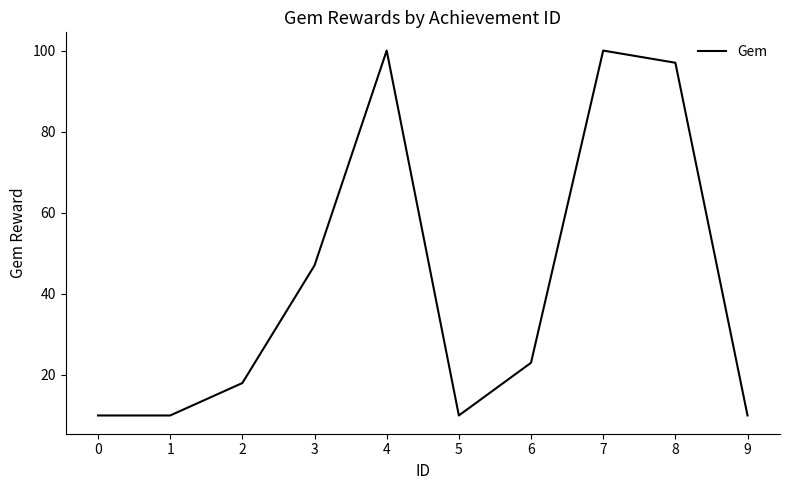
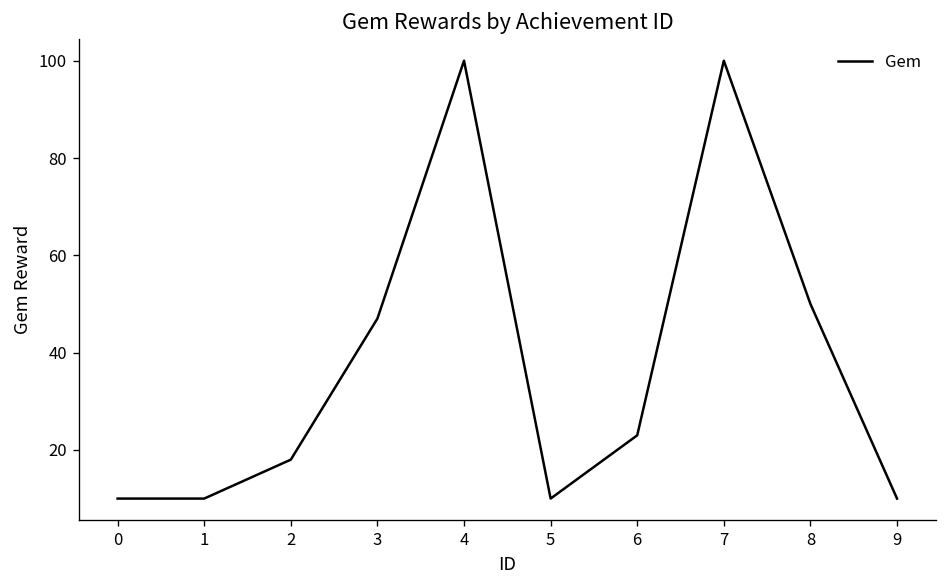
  {
    "0": 10,
    "1": 10,
    "2": 18,
    "3": 47,
    "4": 100,
    "5": 10,
    "6": 23,
    "7": 100,
-   "8": 97,
+   "8": 50,
    "9": 10
  }
